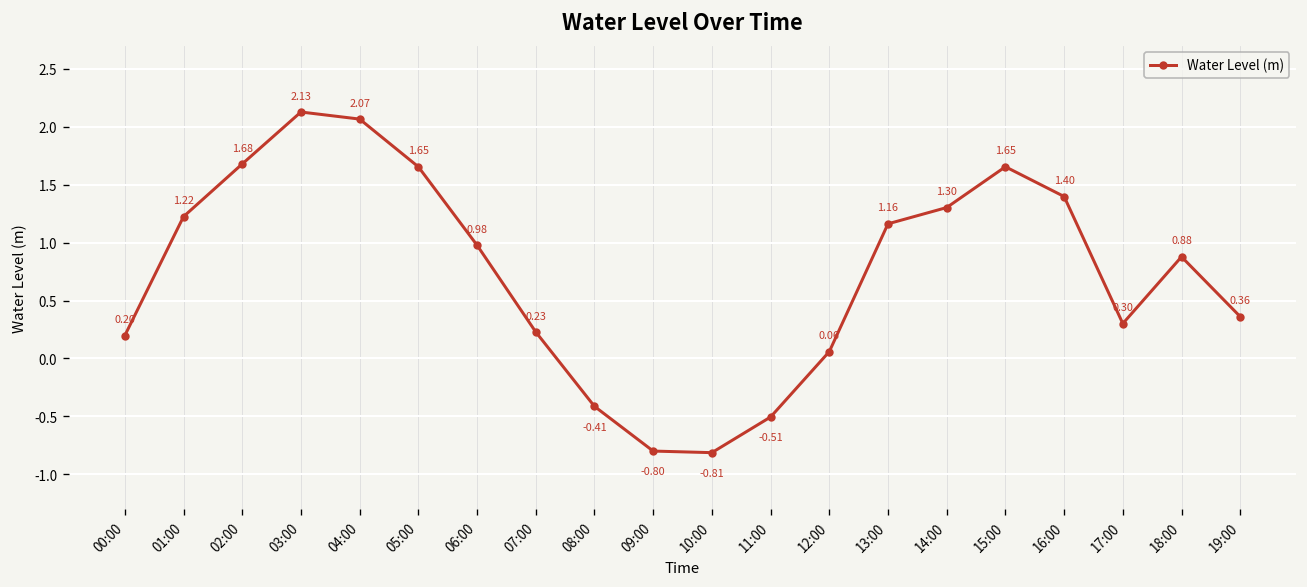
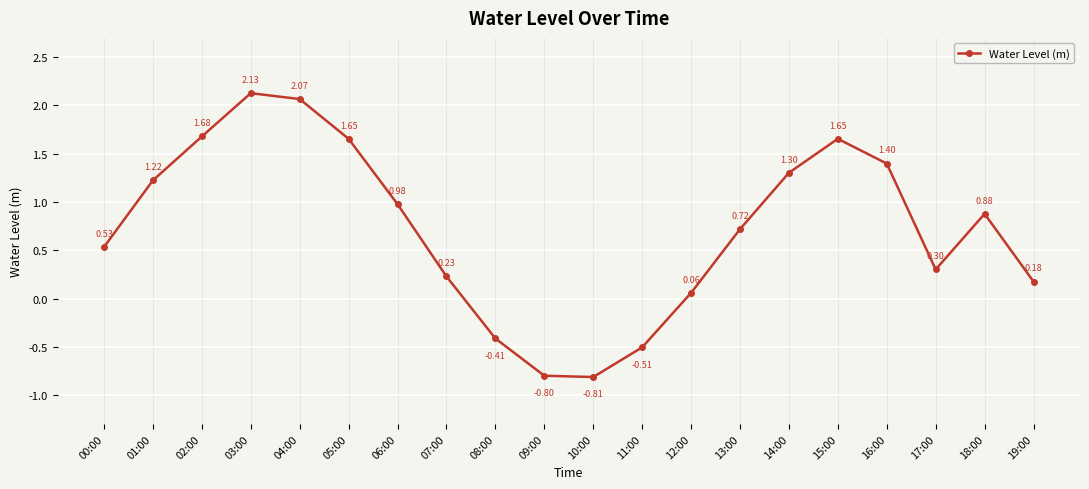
  {
-   "00:00": 0.20,
+   "00:00": 0.53,
    "01:00": 1.22,
    "02:00": 1.68,
    "03:00": 2.13,
    "04:00": 2.07,
    "05:00": 1.65,
    "06:00": 0.98,
    "07:00": 0.23,
    "08:00": -0.41,
    "09:00": -0.80,
    "10:00": -0.81,
    "11:00": -0.51,
    "12:00": 0.06,
-   "13:00": 1.16,
+   "13:00": 0.72,
    "14:00": 1.30,
    "15:00": 1.65,
    "16:00": 1.40,
    "17:00": 0.30,
    "18:00": 0.88,
-   "19:00": 0.36
+   "19:00": 0.18
  }
